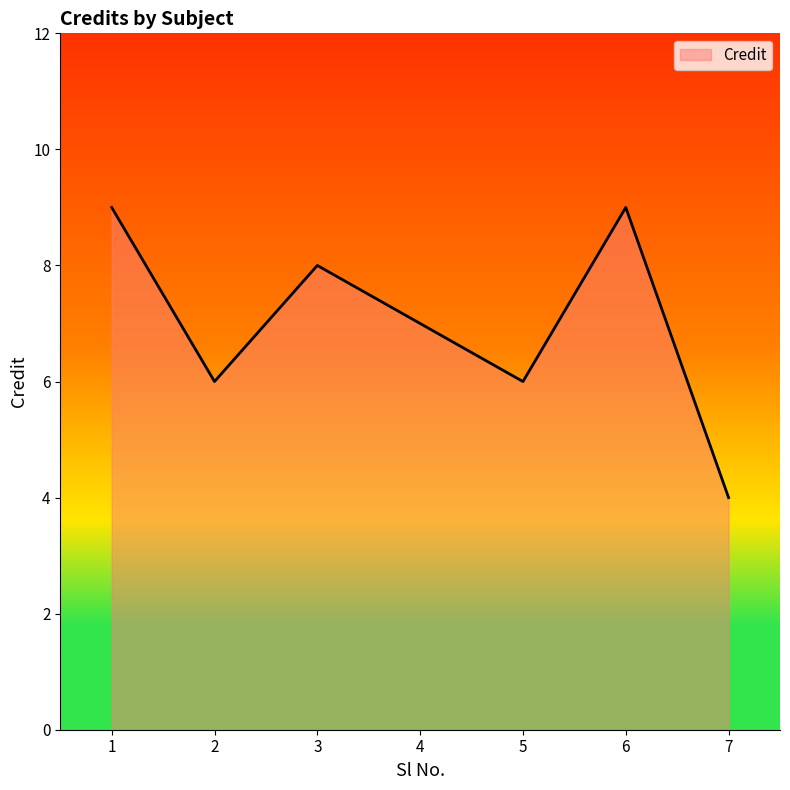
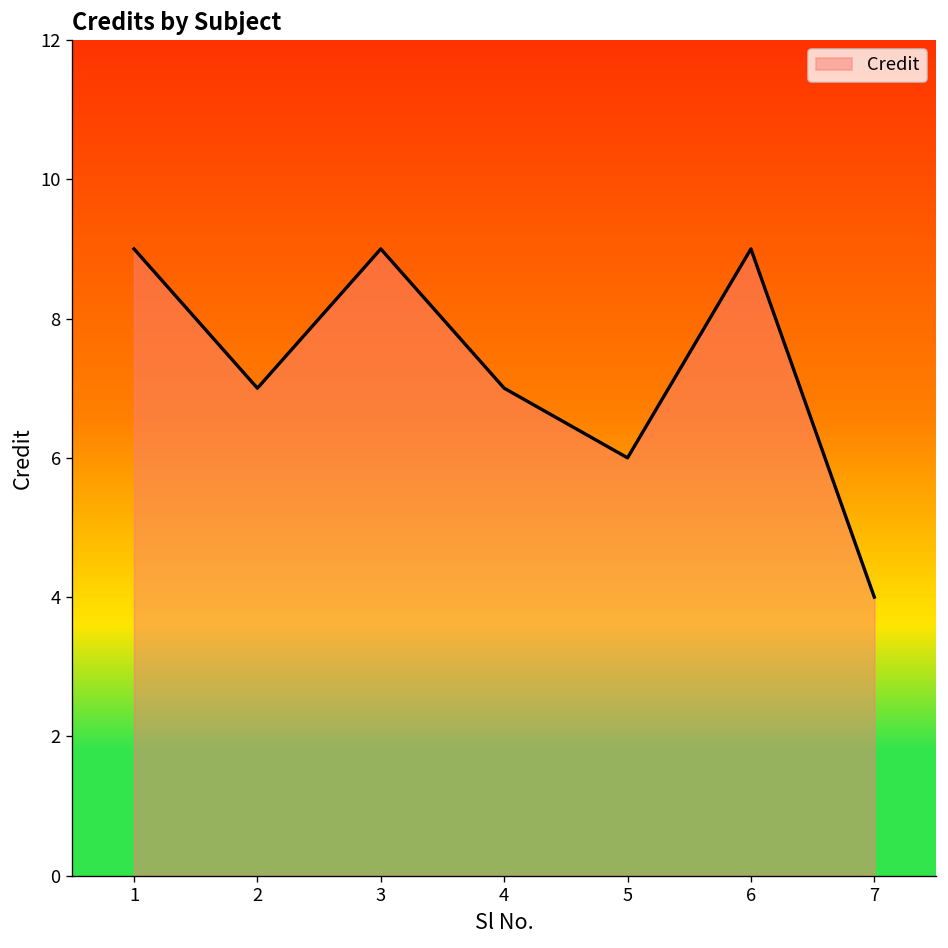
  {
    "1": 9,
-   "2": 6,
-   "3": 8,
+   "2": 7,
+   "3": 9,
    "4": 7,
    "5": 6,
    "6": 9,
    "7": 4
  }
